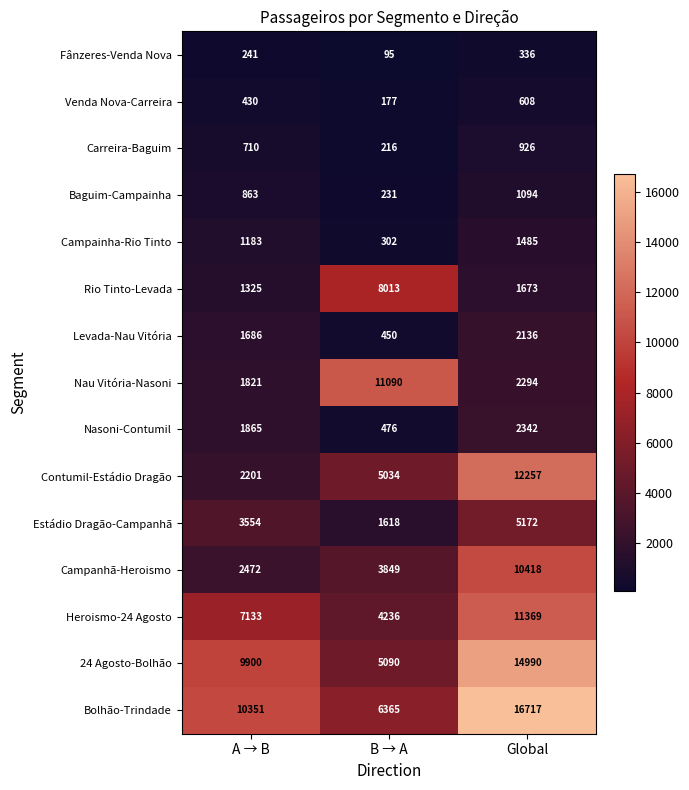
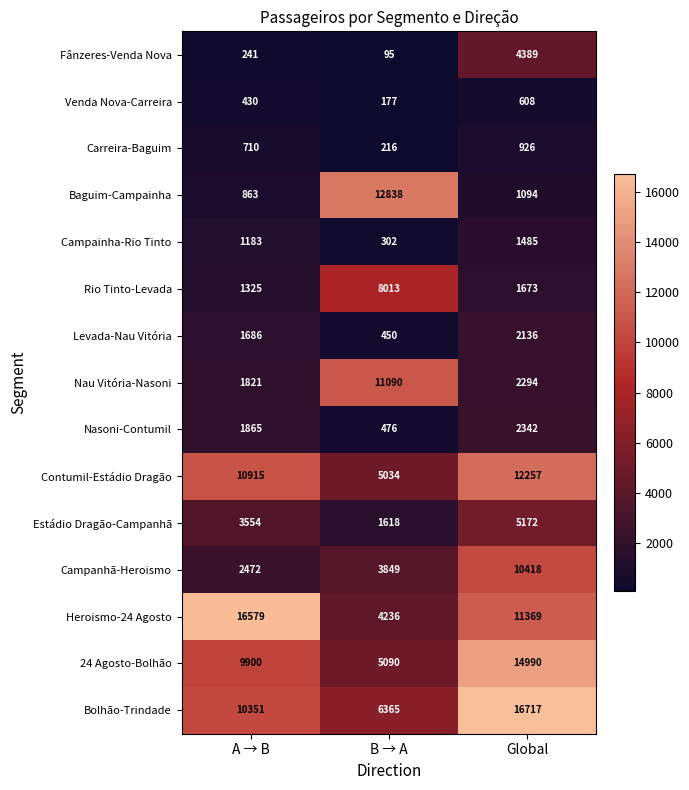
  {
    "Fânzeres-Venda Nova": {
      "A → B": 241,
      "B → A": 95,
-     "Global": 336
+     "Global": 4389
    },
    "Venda Nova-Carreira": {
      "A → B": 430,
      "B → A": 177,
      "Global": 608
    },
    "Carreira-Baguim": {
      "A → B": 710,
      "B → A": 216,
      "Global": 926
    },
    "Baguim-Campainha": {
      "A → B": 863,
-     "B → A": 231,
+     "B → A": 12838,
      "Global": 1094
    },
    "Campainha-Rio Tinto": {
      "A → B": 1183,
      "B → A": 302,
      "Global": 1485
    },
    "Rio Tinto-Levada": {
      "A → B": 1325,
      "B → A": 8013,
      "Global": 1673
    },
    "Levada-Nau Vitória": {
      "A → B": 1686,
      "B → A": 450,
      "Global": 2136
    },
    "Nau Vitória-Nasoni": {
      "A → B": 1821,
      "B → A": 11090,
      "Global": 2294
    },
    "Nasoni-Contumil": {
      "A → B": 1865,
      "B → A": 476,
      "Global": 2342
    },
    "Contumil-Estádio Dragão": {
-     "A → B": 2201,
+     "A → B": 10915,
      "B → A": 5034,
      "Global": 12257
    },
    "Estádio Dragão-Campanhã": {
      "A → B": 3554,
      "B → A": 1618,
      "Global": 5172
    },
    "Campanhã-Heroismo": {
      "A → B": 2472,
      "B → A": 3849,
      "Global": 10418
    },
    "Heroismo-24 Agosto": {
-     "A → B": 7133,
+     "A → B": 16579,
      "B → A": 4236,
      "Global": 11369
    },
    "24 Agosto-Bolhão": {
      "A → B": 9900,
      "B → A": 5090,
      "Global": 14990
    },
    "Bolhão-Trindade": {
      "A → B": 10351,
      "B → A": 6365,
      "Global": 16717
    }
  }
